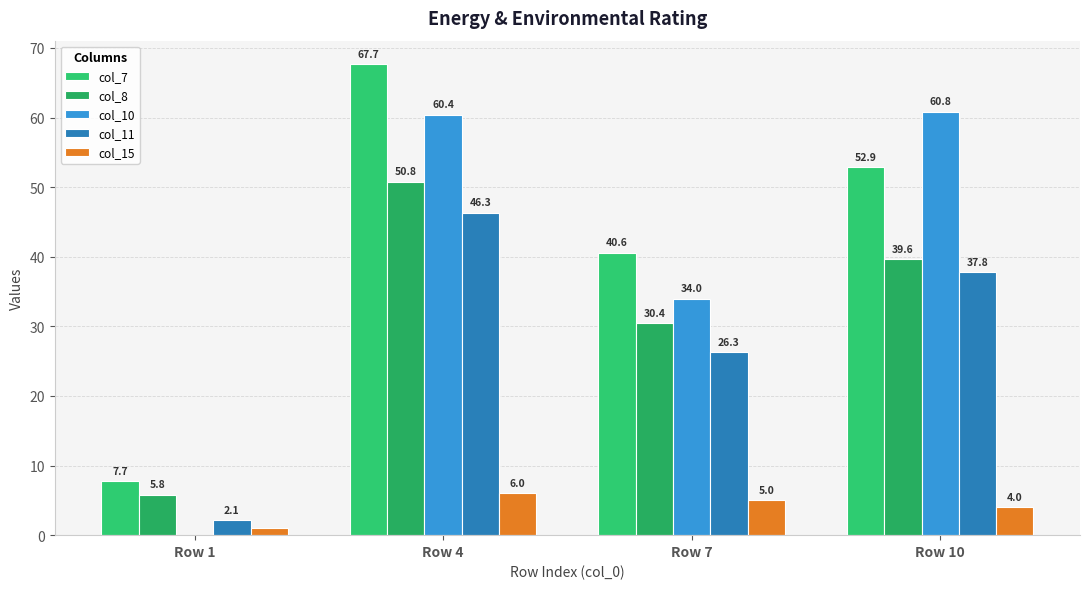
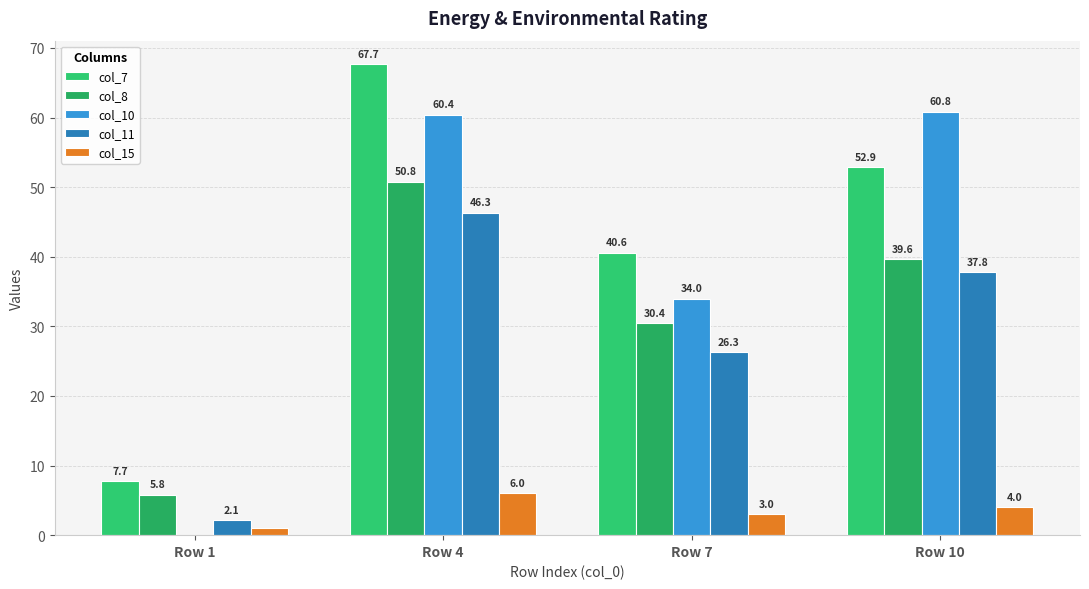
  {
    "col_15": {
      "Row 4": 6.0,
-     "Row 7": 5.0,
+     "Row 7": 3.0,
      "Row 10": 4.0
    }
  }
